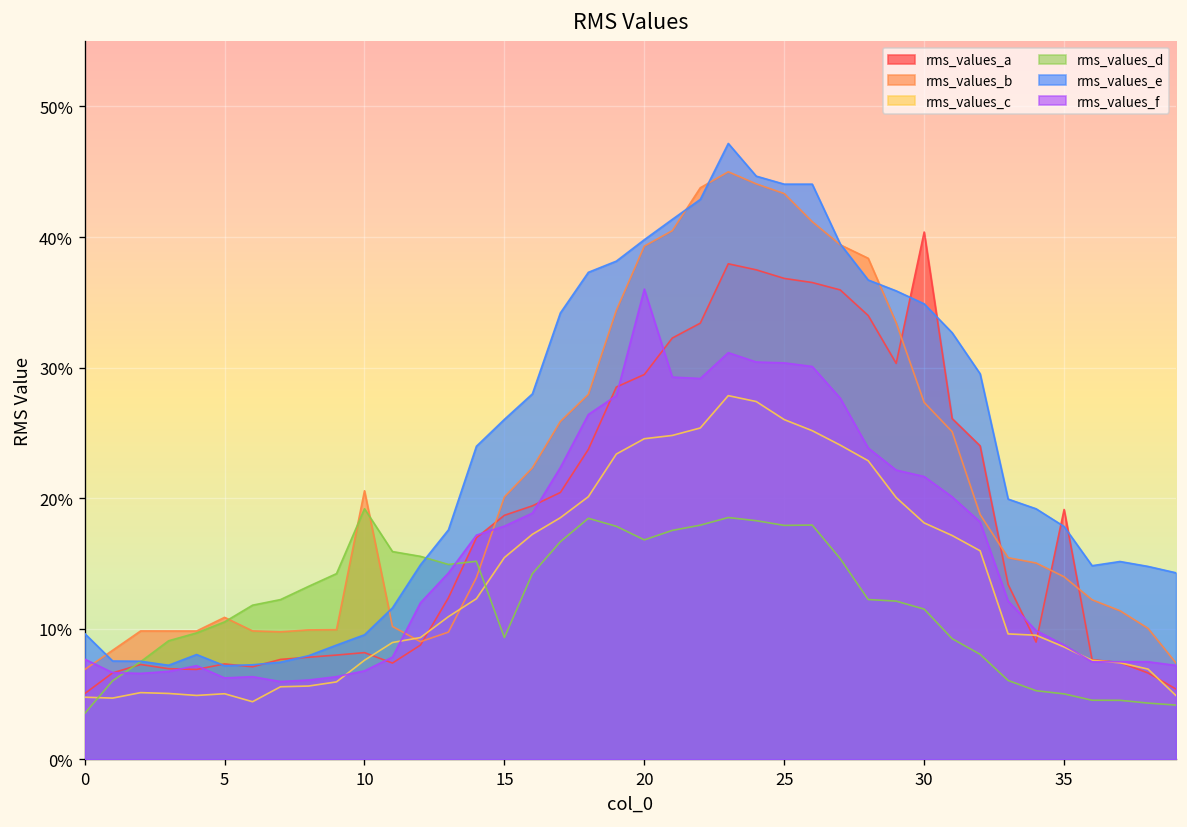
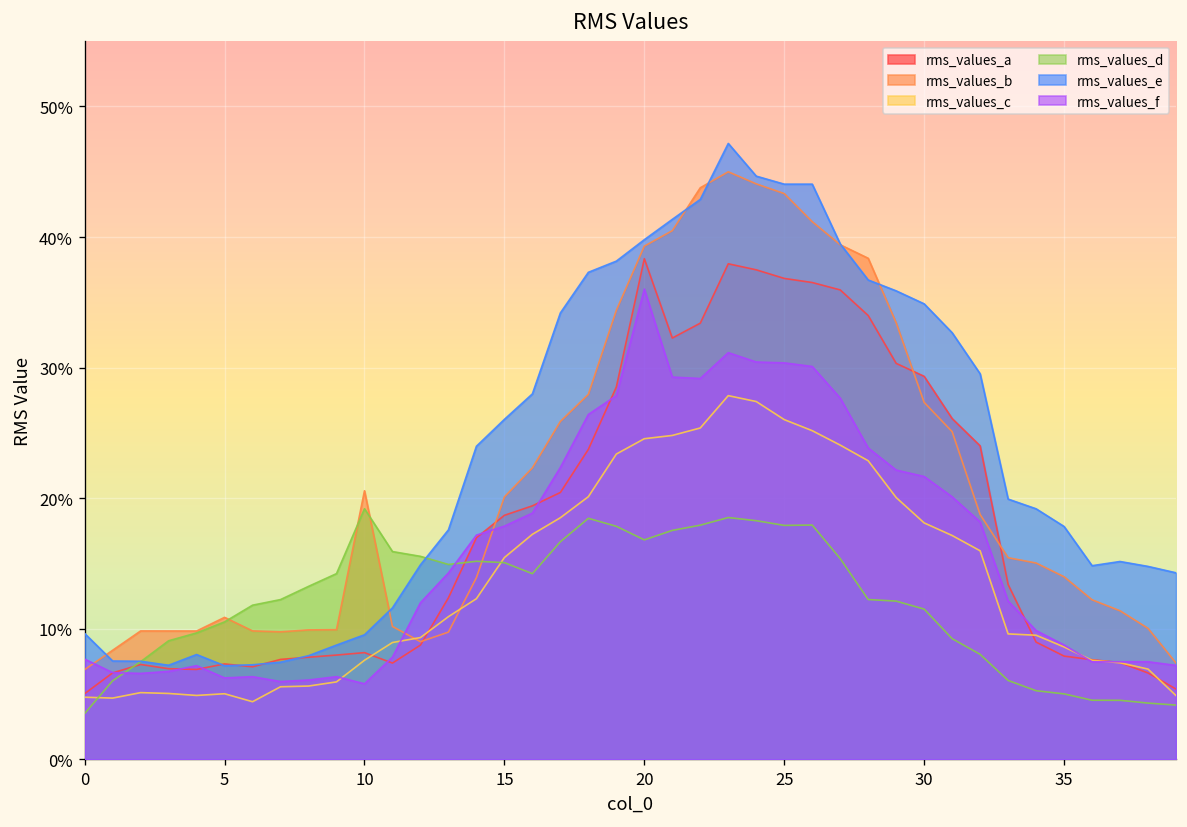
  {
    "rms_values_a": {
      "0": "5.0%",
      "10": "8.2%",
      "15": "18.7%",
-     "20": "29.5%",
+     "20": "38.3%",
      "25": "36.8%",
-     "30": "40.4%",
-     "35": "19.1%"
+     "30": "29.3%",
+     "35": "7.9%"
    },
    "rms_values_b": {
      "0": "6.9%",
      "5": "10.9%",
      "10": "20.6%",
      "15": "20.1%",
      "20": "39.3%",
      "25": "43.3%",
      "30": "27.3%",
      "35": "14.0%"
    },
    "rms_values_c": {
      "0": "4.8%",
      "5": "5.0%",
      "10": "7.6%",
      "15": "15.5%",
      "20": "24.6%",
      "25": "26.0%",
      "30": "18.1%"
    },
    "rms_values_d": {
      "0": "3.5%",
      "5": "10.5%",
      "10": "19.2%",
-     "15": "9.3%",
+     "15": "15.1%",
      "20": "16.8%",
      "25": "17.9%",
      "30": "11.5%",
      "35": "5.0%"
    },
    "rms_values_e": {
      "0": "9.6%",
      "10": "9.5%",
      "15": "26.0%",
      "20": "39.8%",
      "25": "44.0%",
      "30": "34.9%",
      "35": "17.8%"
    },
    "rms_values_f": {
      "0": "7.7%",
      "5": "6.2%",
-     "10": "6.8%",
+     "10": "5.8%",
      "15": "17.9%",
      "20": "36.0%",
      "25": "30.4%",
      "30": "21.7%"
    }
  }
